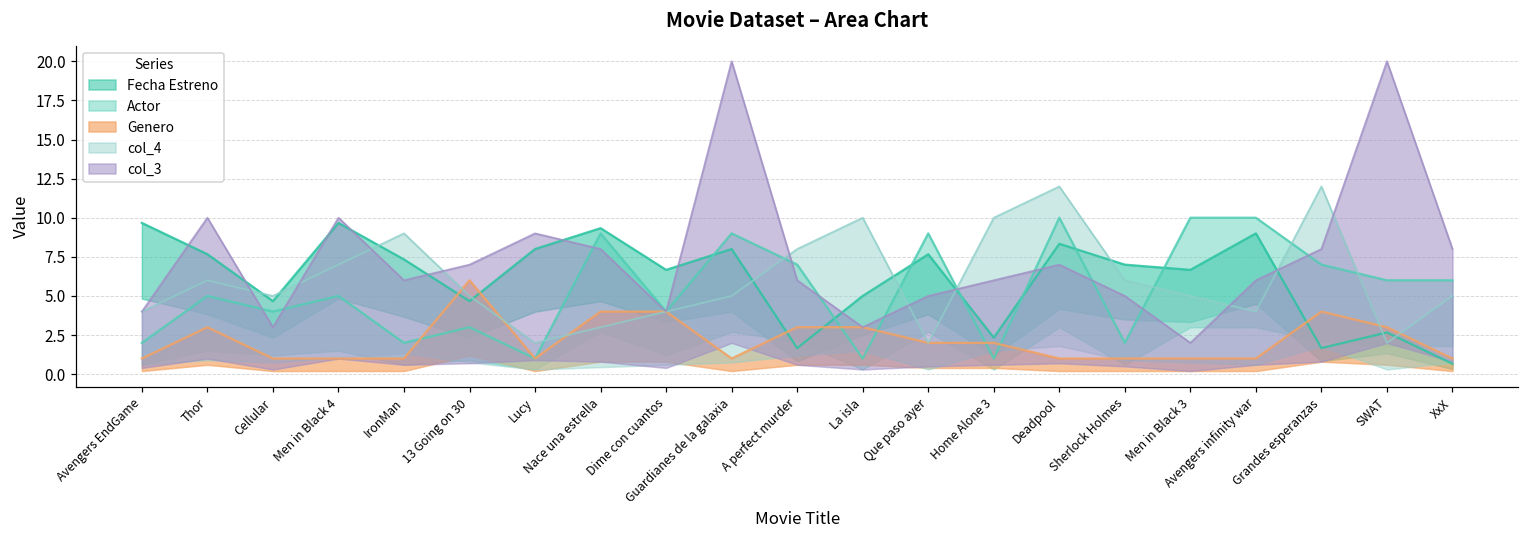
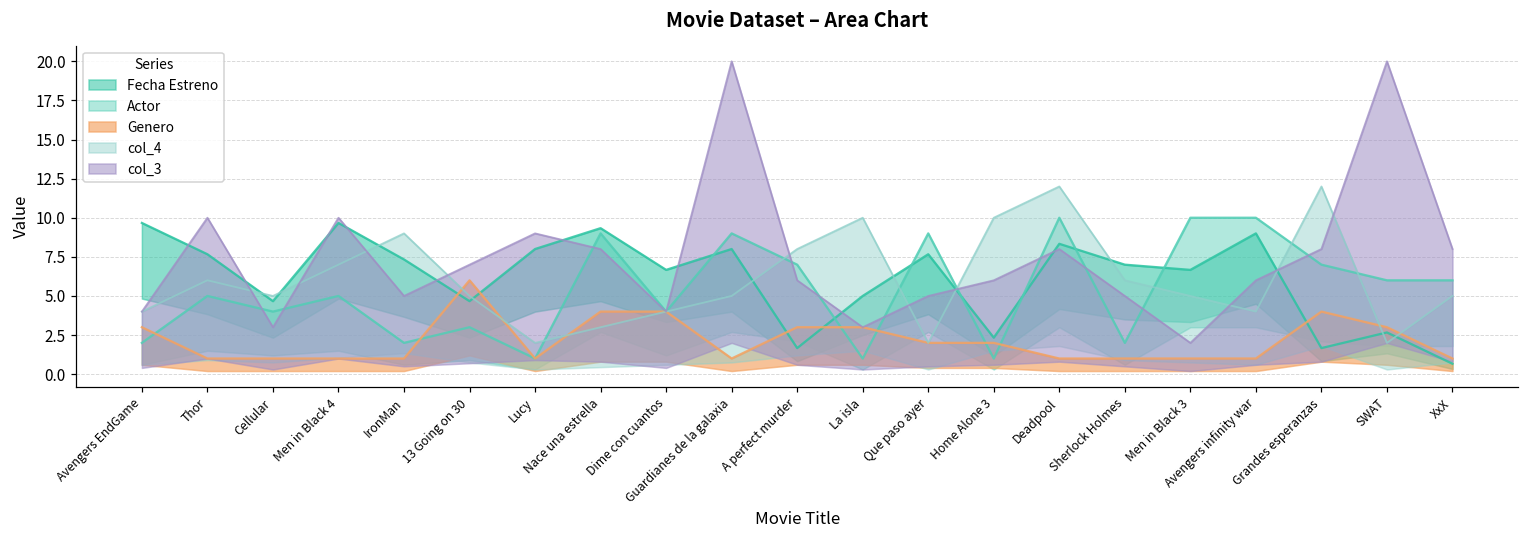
  {
    "Genero": {
-     "Avengers EndGame": 1,
-     "Thor": 3,
+     "Avengers EndGame": 3,
+     "Thor": 1,
      "Cellular": 1,
      "Men in Black 4": 1,
      "IronMan": 1,
      "13 Going on 30": 6,
      "Nace una estrella": 4,
      "Guardianes de la galaxia": 1,
      "A perfect murder": 3,
      "Home Alone 3": 2,
      "Deadpool": 1,
      "Sherlock Holmes": 1,
      "Men in Black 3": 1,
      "Avengers infinity war": 1,
      "Grandes esperanzas": 4,
      "SWAT": 3,
      "XxX": 1
    },
    "col_3": {
      "Thor": 10,
      "Cellular": 3,
      "Men in Black 4": 10,
-     "IronMan": 6,
+     "IronMan": 5,
      "13 Going on 30": 7,
      "Lucy": 9,
      "Nace una estrella": 8,
      "Guardianes de la galaxia": 20,
      "A perfect murder": 6,
      "Que paso ayer": 5,
      "Home Alone 3": 6,
-     "Deadpool": 7,
+     "Deadpool": 8,
      "Sherlock Holmes": 5,
      "Men in Black 3": 2,
      "Avengers infinity war": 6,
      "Grandes esperanzas": 8,
      "SWAT": 20,
      "XxX": 8
    }
  }
